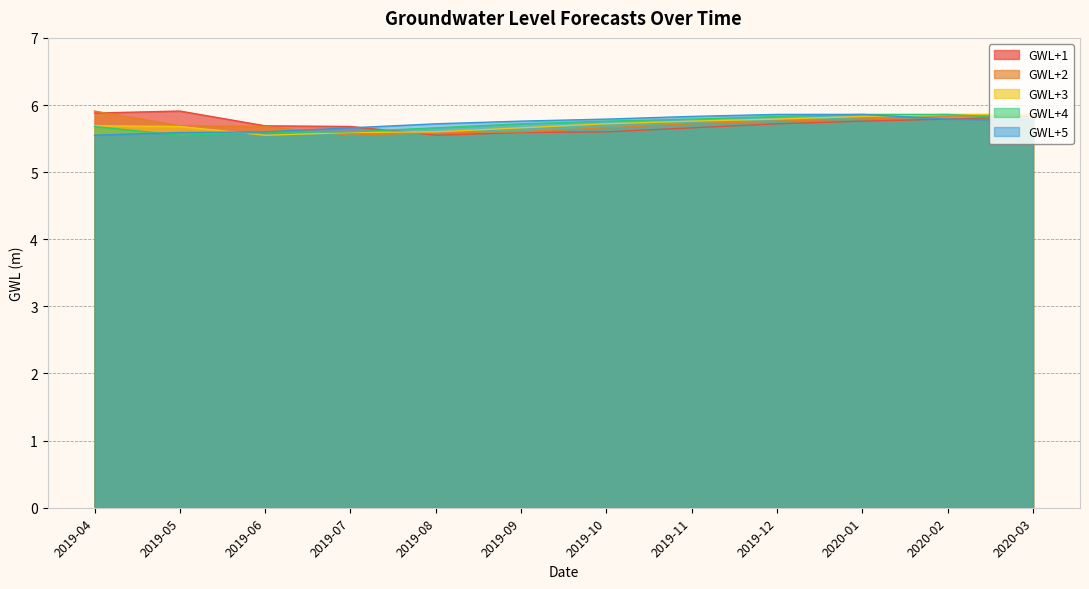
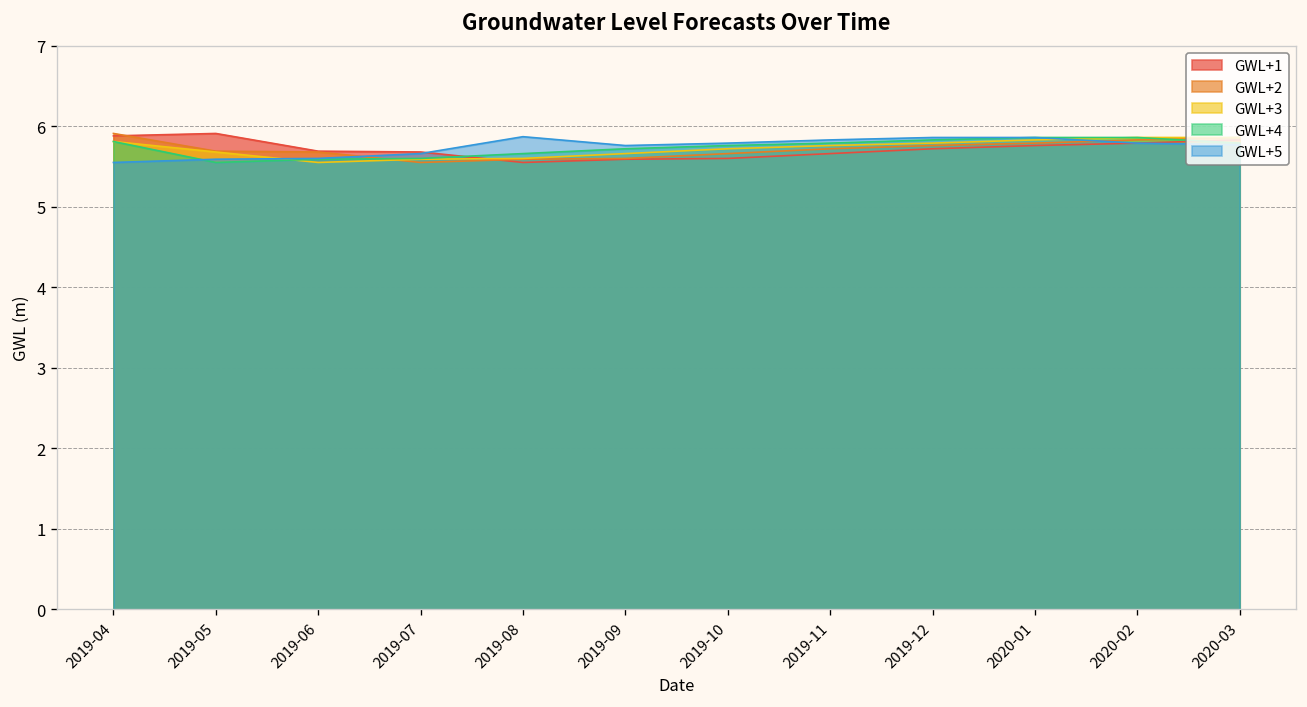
  {
    "GWL+3": {
-     "2019-04": 5.7,
+     "2019-04": 5.8,
      "2019-06": 5.6,
      "2019-09": 5.7,
      "2019-10": 5.7
    },
    "GWL+4": {
-     "2019-04": 5.7,
+     "2019-04": 5.8,
      "2019-05": 5.6,
      "2019-08": 5.7,
      "2019-09": 5.7
    },
    "GWL+5": {
      "2019-04": 5.6,
      "2019-05": 5.6,
-     "2019-08": 5.7,
+     "2019-08": 5.9,
      "2019-09": 5.8,
      "2019-11": 5.8
    }
  }
